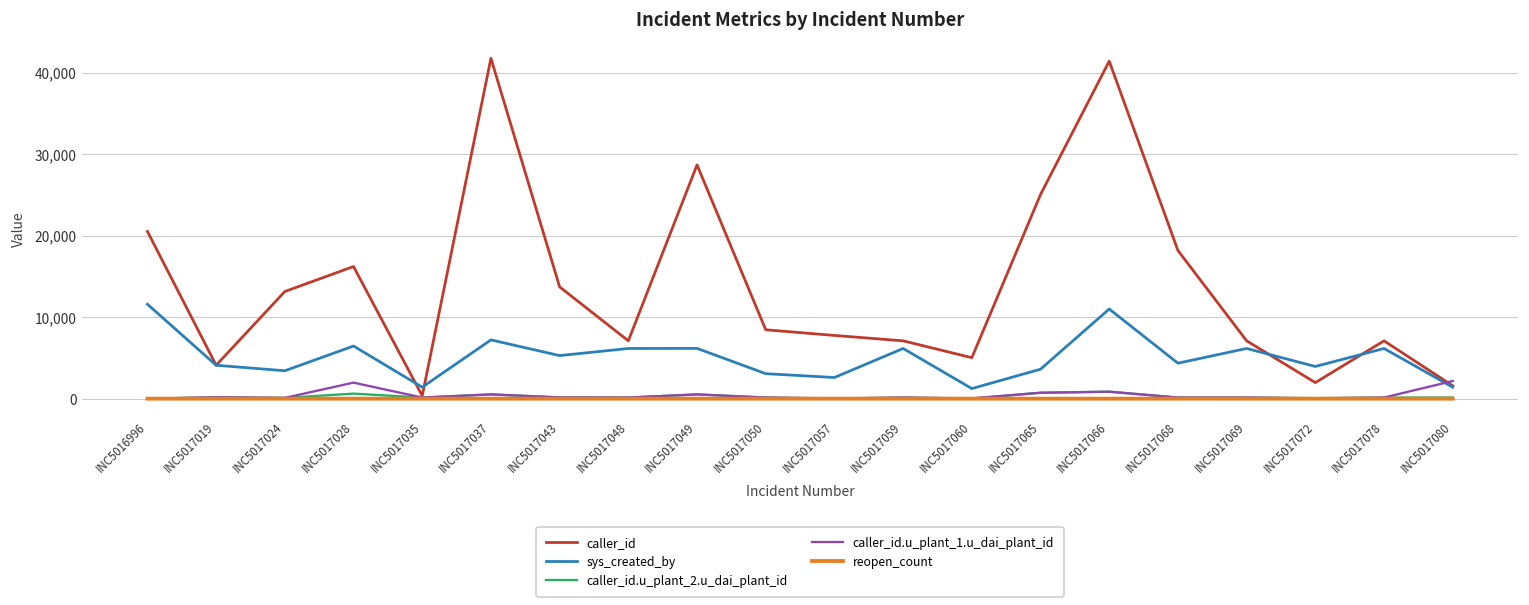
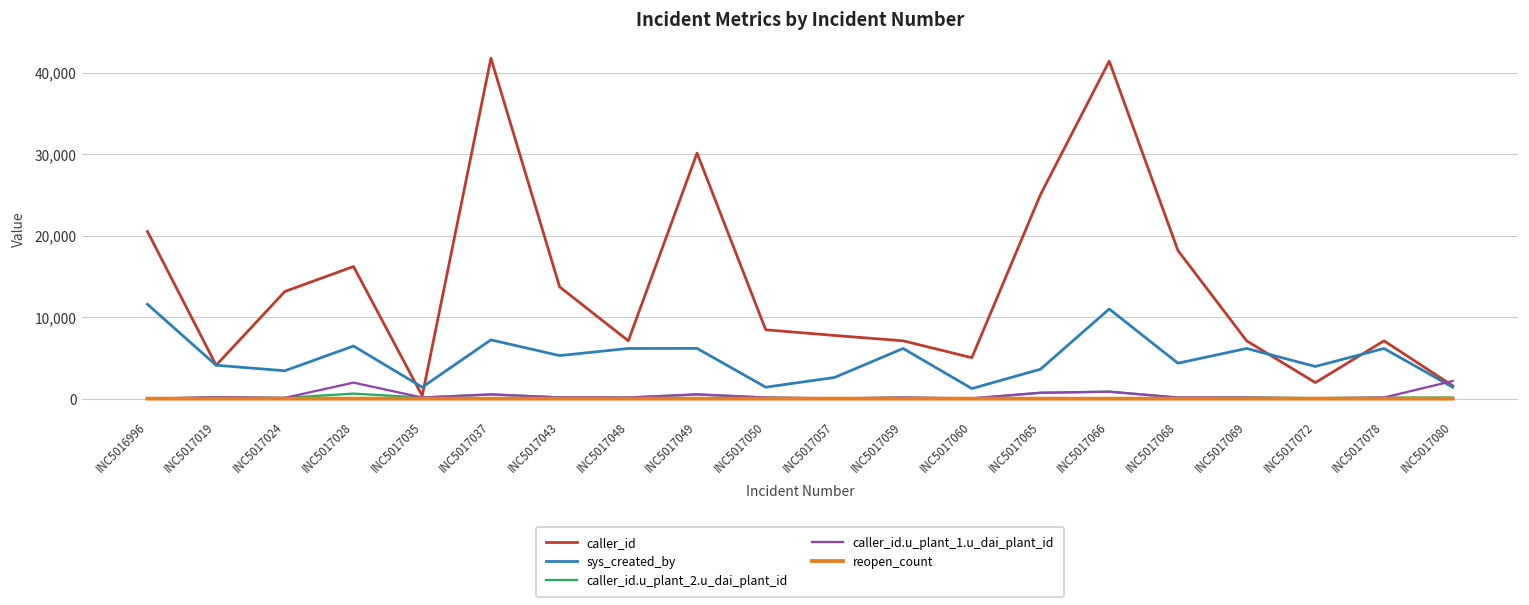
  {
    "caller_id": {
      "INC5016996": "21,000",
      "INC5017024": "13,000",
      "INC5017028": "16,000",
      "INC5017037": "42,000",
      "INC5017043": "14,000",
      "INC5017048": "7,000",
-     "INC5017049": "29,000",
+     "INC5017049": "30,000",
      "INC5017050": "8,000",
      "INC5017057": "8,000",
      "INC5017059": "7,000",
      "INC5017060": "5,000",
      "INC5017065": "25,000",
      "INC5017066": "41,000",
      "INC5017068": "18,000",
      "INC5017069": "7,000",
      "INC5017072": "2,000",
      "INC5017078": "7,000"
    },
    "sys_created_by": {
      "INC5016996": "12,000",
      "INC5017024": "3,000",
      "INC5017028": "6,000",
      "INC5017035": "1,000",
      "INC5017037": "7,000",
      "INC5017043": "5,000",
      "INC5017048": "6,000",
      "INC5017049": "6,000",
-     "INC5017050": "3,000",
+     "INC5017050": "1,000",
      "INC5017057": "3,000",
      "INC5017059": "6,000",
      "INC5017060": "1,000",
      "INC5017065": "4,000",
      "INC5017066": "11,000",
      "INC5017068": "4,000",
      "INC5017069": "6,000",
      "INC5017072": "4,000",
      "INC5017078": "6,000"
    },
    "caller_id.u_plant_2.u_dai_plant_id": {
      "INC5017028": "1,000"
    },
    "caller_id.u_plant_1.u_dai_plant_id": {
      "INC5017028": "2,000",
      "INC5017080": "2,000"
    },
    "reopen_count": {
      "INC5017028": "0",
      "INC5017037": "0",
      "INC5017049": "0",
      "INC5017065": "0",
      "INC5017066": "0"
    }
  }
